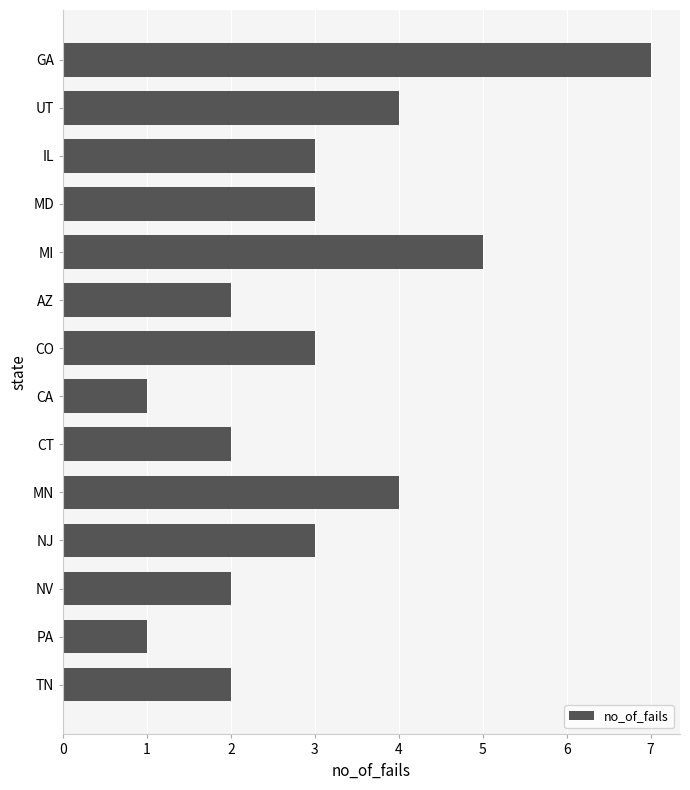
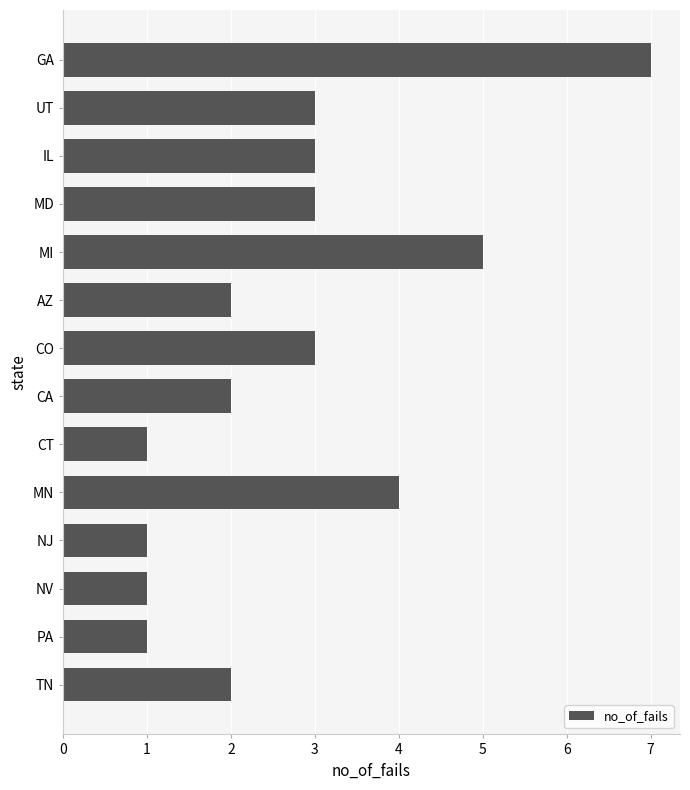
  {
    "GA": 7,
-   "UT": 4,
+   "UT": 3,
    "IL": 3,
    "MD": 3,
    "MI": 5,
    "AZ": 2,
    "CO": 3,
-   "CA": 1,
-   "CT": 2,
+   "CA": 2,
+   "CT": 1,
    "MN": 4,
-   "NJ": 3,
-   "NV": 2,
+   "NJ": 1,
+   "NV": 1,
    "PA": 1,
    "TN": 2
  }
